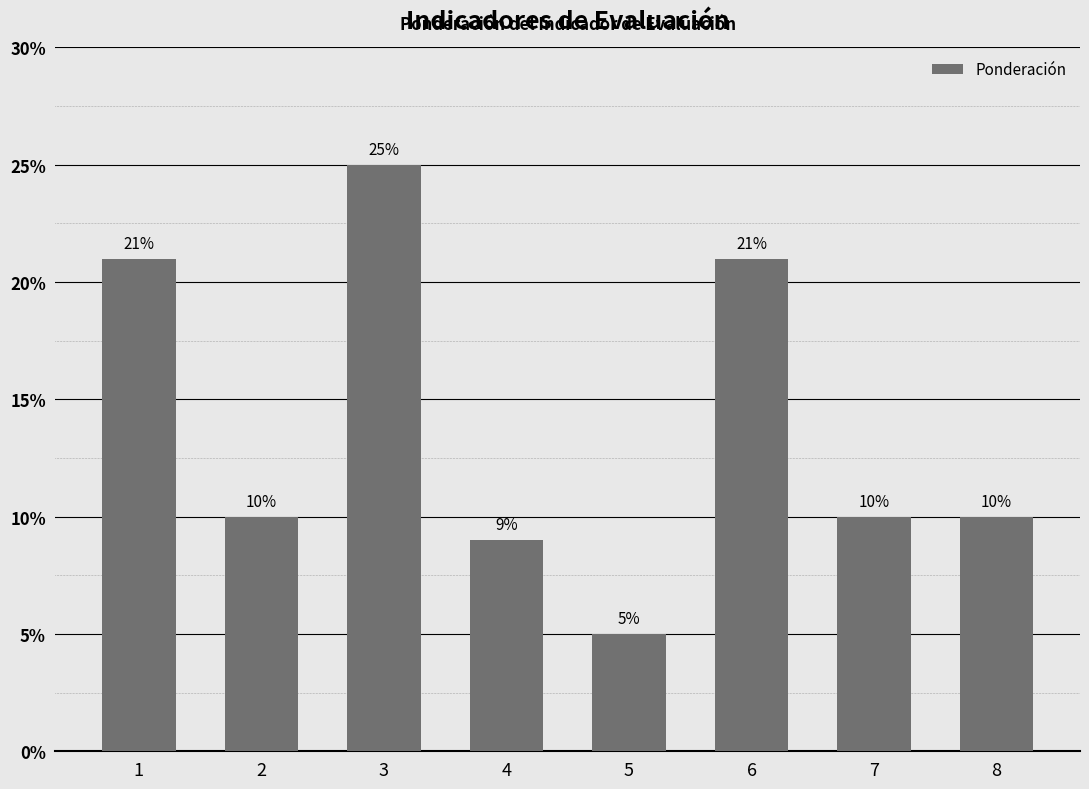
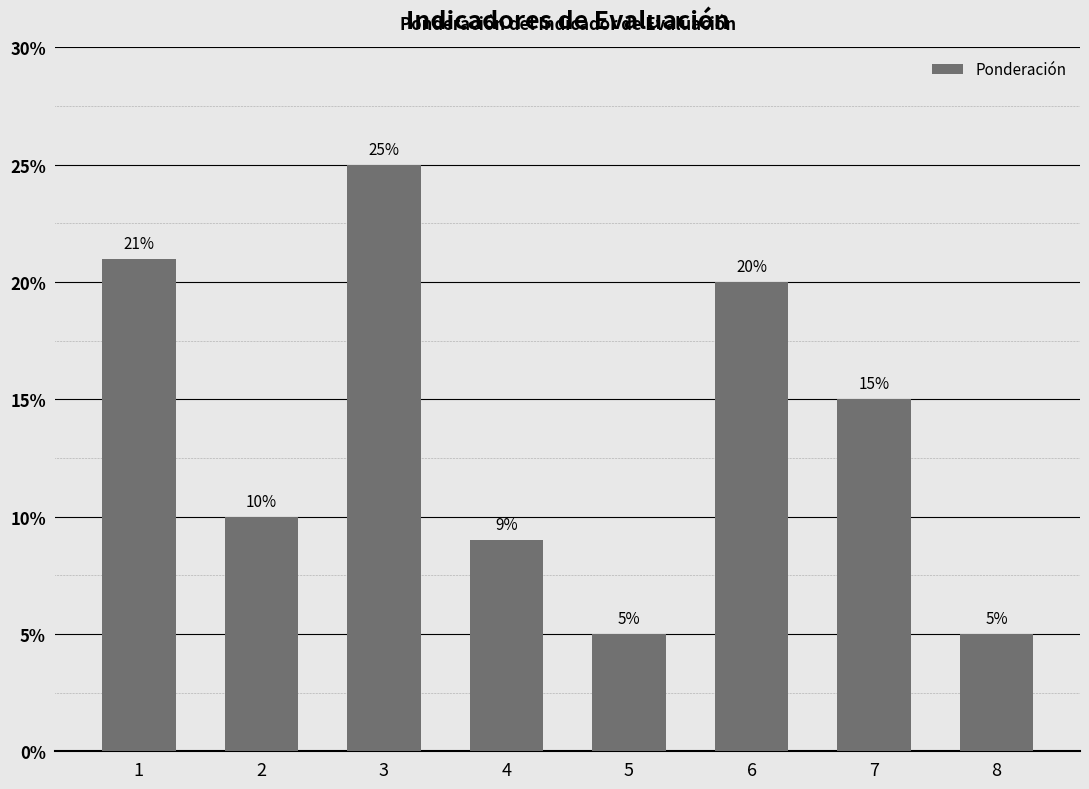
  {
    "1": "21%",
    "2": "10%",
    "3": "25%",
    "4": "9%",
    "5": "5%",
-   "6": "21%",
-   "7": "10%",
-   "8": "10%"
+   "6": "20%",
+   "7": "15%",
+   "8": "5%"
  }
